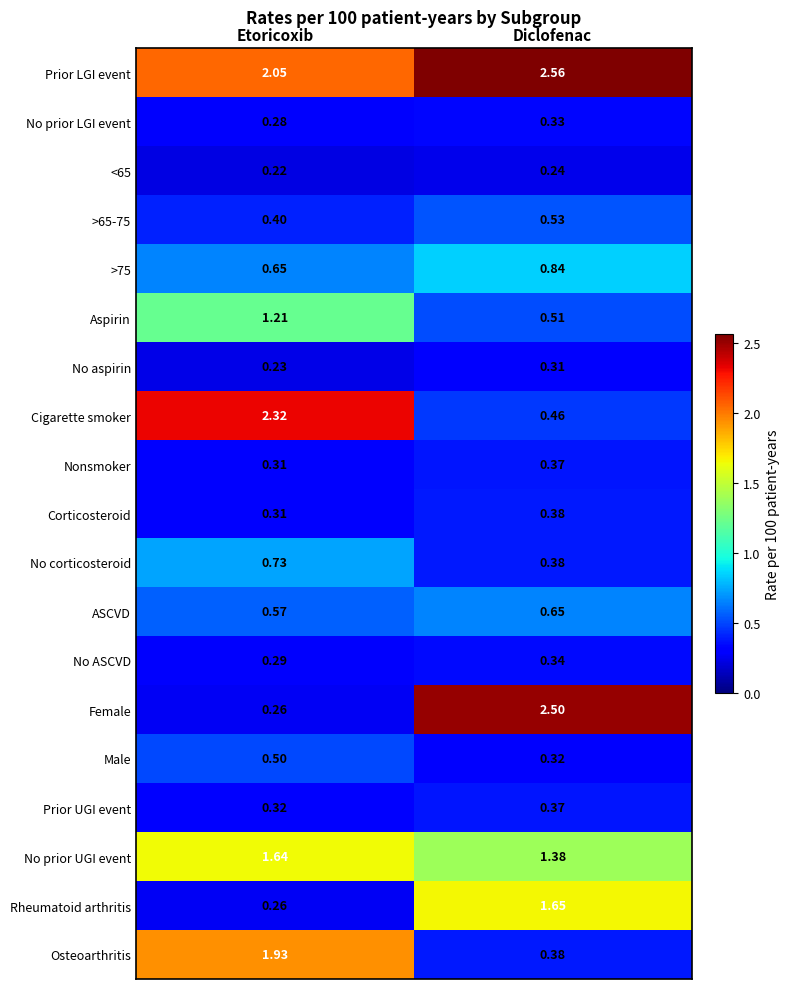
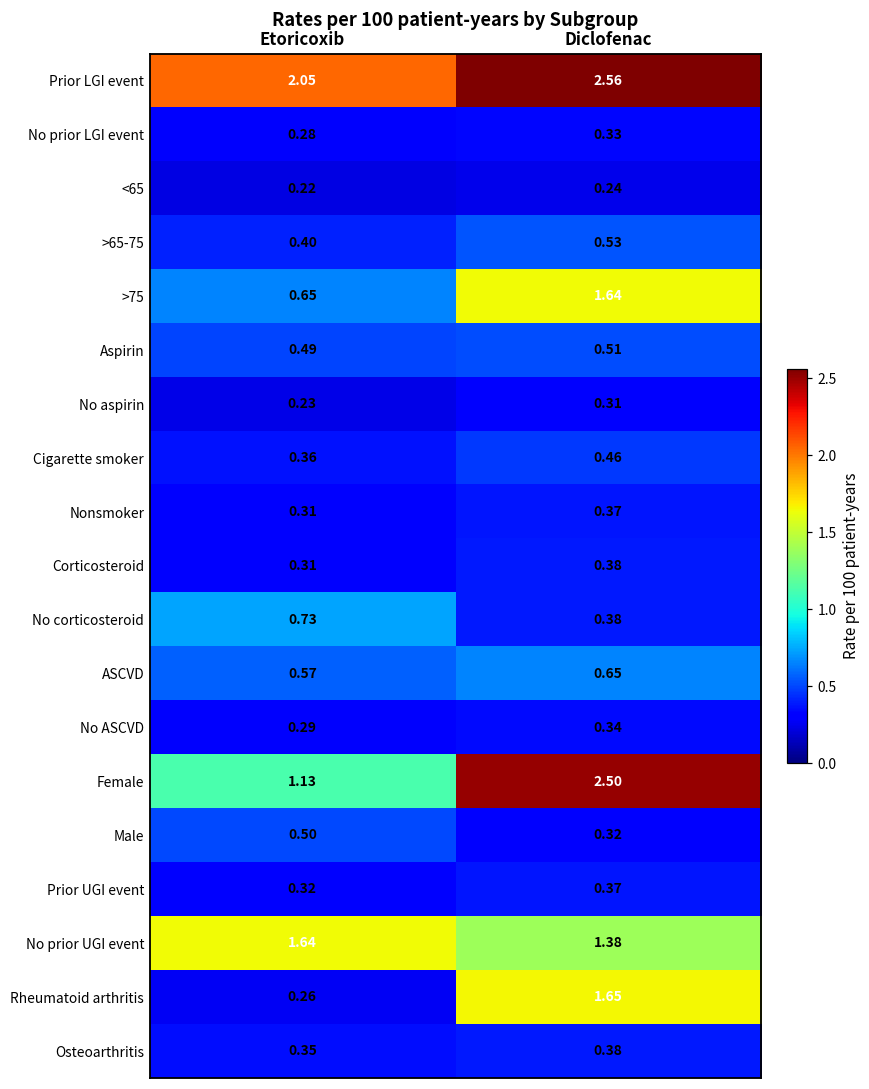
  {
    "Prior LGI event": {
      "Etoricoxib": 2.05,
      "Diclofenac": 2.56
    },
    "No prior LGI event": {
      "Etoricoxib": 0.28,
      "Diclofenac": 0.33
    },
    "<65": {
      "Etoricoxib": 0.22,
      "Diclofenac": 0.24
    },
    ">65-75": {
      "Etoricoxib": 0.40,
      "Diclofenac": 0.53
    },
    ">75": {
      "Etoricoxib": 0.65,
-     "Diclofenac": 0.84
+     "Diclofenac": 1.64
    },
    "Aspirin": {
-     "Etoricoxib": 1.21,
+     "Etoricoxib": 0.49,
      "Diclofenac": 0.51
    },
    "No aspirin": {
      "Etoricoxib": 0.23,
      "Diclofenac": 0.31
    },
    "Cigarette smoker": {
-     "Etoricoxib": 2.32,
+     "Etoricoxib": 0.36,
      "Diclofenac": 0.46
    },
    "Nonsmoker": {
      "Etoricoxib": 0.31,
      "Diclofenac": 0.37
    },
    "Corticosteroid": {
      "Etoricoxib": 0.31,
      "Diclofenac": 0.38
    },
    "No corticosteroid": {
      "Etoricoxib": 0.73,
      "Diclofenac": 0.38
    },
    "ASCVD": {
      "Etoricoxib": 0.57,
      "Diclofenac": 0.65
    },
    "No ASCVD": {
      "Etoricoxib": 0.29,
      "Diclofenac": 0.34
    },
    "Female": {
-     "Etoricoxib": 0.26,
+     "Etoricoxib": 1.13,
      "Diclofenac": 2.50
    },
    "Male": {
      "Etoricoxib": 0.50,
      "Diclofenac": 0.32
    },
    "Prior UGI event": {
      "Etoricoxib": 0.32,
      "Diclofenac": 0.37
    },
    "No prior UGI event": {
      "Etoricoxib": 1.64,
      "Diclofenac": 1.38
    },
    "Rheumatoid arthritis": {
      "Etoricoxib": 0.26,
      "Diclofenac": 1.65
    },
    "Osteoarthritis": {
-     "Etoricoxib": 1.93,
+     "Etoricoxib": 0.35,
      "Diclofenac": 0.38
    }
  }
